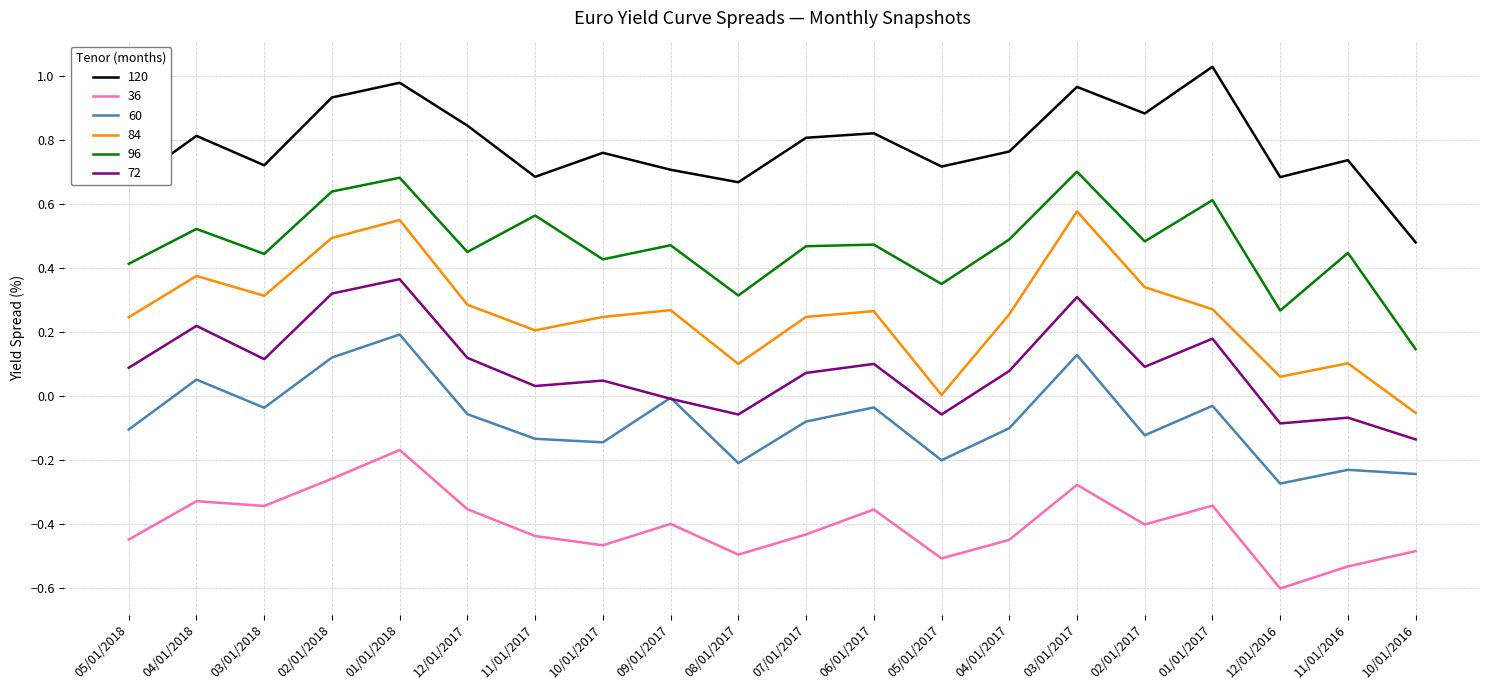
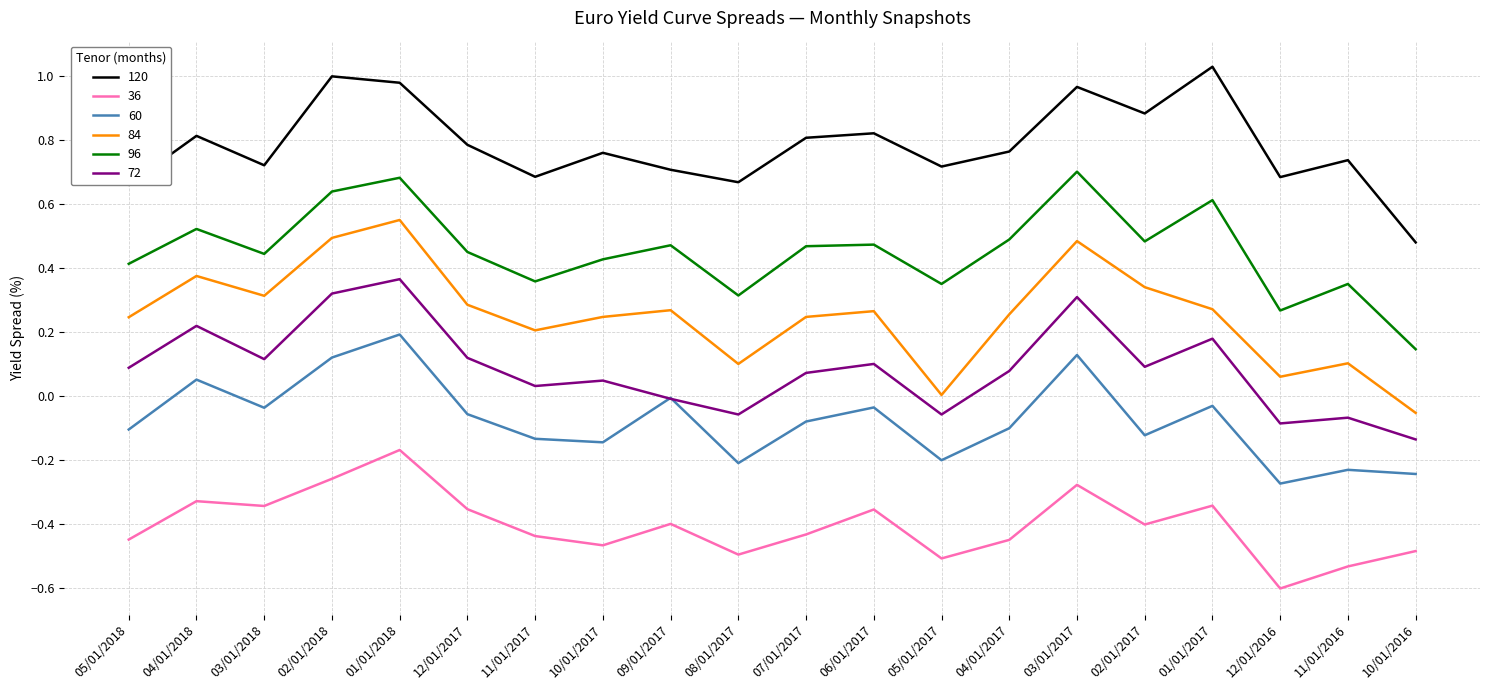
  {
    "120": {
      "04/01/2018": 0.81,
      "03/01/2018": 0.72,
-     "02/01/2018": 0.93,
+     "02/01/2018": 1.00,
      "01/01/2018": 0.98,
-     "12/01/2017": 0.84,
+     "12/01/2017": 0.78,
      "11/01/2017": 0.68,
      "10/01/2017": 0.76,
      "09/01/2017": 0.71,
      "08/01/2017": 0.67,
      "07/01/2017": 0.81,
      "06/01/2017": 0.82,
      "05/01/2017": 0.72,
      "04/01/2017": 0.76,
      "03/01/2017": 0.97,
      "02/01/2017": 0.88,
      "01/01/2017": 1.03,
      "12/01/2016": 0.68,
      "11/01/2016": 0.74,
      "10/01/2016": 0.48
    },
    "36": {
      "05/01/2018": -0.45,
      "04/01/2018": -0.33,
      "03/01/2018": -0.35,
      "02/01/2018": -0.26,
      "01/01/2018": -0.17,
      "12/01/2017": -0.36,
      "11/01/2017": -0.44,
      "10/01/2017": -0.47,
      "09/01/2017": -0.40,
      "08/01/2017": -0.50,
      "07/01/2017": -0.43,
      "06/01/2017": -0.36,
      "05/01/2017": -0.51,
      "04/01/2017": -0.45,
      "03/01/2017": -0.28,
      "02/01/2017": -0.40,
      "01/01/2017": -0.34,
      "12/01/2016": -0.60,
      "11/01/2016": -0.53,
      "10/01/2016": -0.49
    },
    "60": {
      "05/01/2018": -0.11,
      "04/01/2018": 0.05,
      "03/01/2018": -0.04,
      "02/01/2018": 0.12,
      "01/01/2018": 0.19,
      "12/01/2017": -0.06,
      "11/01/2017": -0.14,
      "10/01/2017": -0.15,
      "08/01/2017": -0.21,
      "07/01/2017": -0.08,
      "06/01/2017": -0.04,
      "05/01/2017": -0.20,
      "04/01/2017": -0.10,
      "03/01/2017": 0.13,
      "02/01/2017": -0.12,
      "01/01/2017": -0.03,
      "12/01/2016": -0.28,
      "11/01/2016": -0.23,
      "10/01/2016": -0.25
    },
    "84": {
      "05/01/2018": 0.25,
      "04/01/2018": 0.37,
      "03/01/2018": 0.31,
      "02/01/2018": 0.49,
      "01/01/2018": 0.55,
      "12/01/2017": 0.28,
      "11/01/2017": 0.20,
      "10/01/2017": 0.25,
      "09/01/2017": 0.27,
      "08/01/2017": 0.10,
      "07/01/2017": 0.25,
      "06/01/2017": 0.26,
      "05/01/2017": 0.00,
      "04/01/2017": 0.25,
-     "03/01/2017": 0.58,
+     "03/01/2017": 0.48,
      "02/01/2017": 0.34,
      "01/01/2017": 0.27,
      "12/01/2016": 0.06,
      "11/01/2016": 0.10,
      "10/01/2016": -0.05
    },
    "96": {
      "05/01/2018": 0.41,
      "04/01/2018": 0.52,
      "03/01/2018": 0.44,
      "02/01/2018": 0.64,
      "01/01/2018": 0.68,
      "12/01/2017": 0.45,
-     "11/01/2017": 0.56,
+     "11/01/2017": 0.36,
      "10/01/2017": 0.43,
      "09/01/2017": 0.47,
      "08/01/2017": 0.31,
      "07/01/2017": 0.47,
      "06/01/2017": 0.47,
      "05/01/2017": 0.35,
      "04/01/2017": 0.49,
      "03/01/2017": 0.70,
      "02/01/2017": 0.48,
      "01/01/2017": 0.61,
      "12/01/2016": 0.27,
-     "11/01/2016": 0.45,
+     "11/01/2016": 0.35,
      "10/01/2016": 0.15
    },
    "72": {
      "05/01/2018": 0.09,
      "04/01/2018": 0.22,
      "03/01/2018": 0.11,
      "02/01/2018": 0.32,
      "01/01/2018": 0.36,
      "12/01/2017": 0.12,
      "11/01/2017": 0.03,
      "10/01/2017": 0.05,
      "08/01/2017": -0.06,
      "07/01/2017": 0.07,
      "06/01/2017": 0.10,
      "05/01/2017": -0.06,
      "04/01/2017": 0.08,
      "03/01/2017": 0.31,
      "02/01/2017": 0.09,
      "01/01/2017": 0.18,
      "12/01/2016": -0.09,
      "11/01/2016": -0.07,
      "10/01/2016": -0.14
    }
  }
